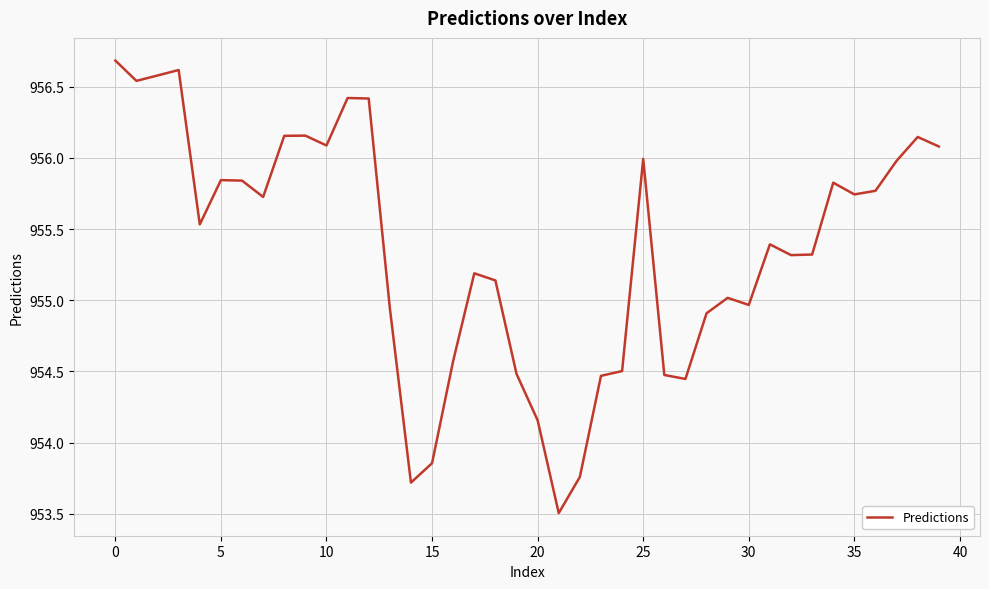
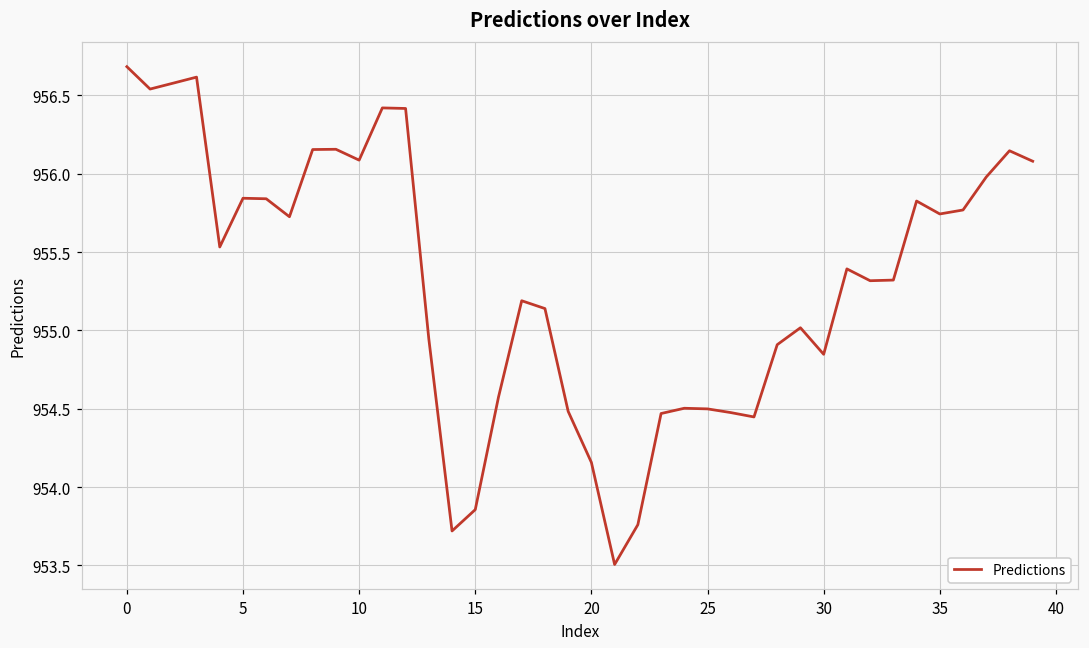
  {
    "0": 956.68,
    "5": 955.84,
    "10": 956.09,
    "15": 953.86,
    "20": 954.16,
-   "25": 955.99,
-   "30": 954.97,
+   "25": 954.50,
+   "30": 954.85,
    "35": 955.74
  }
